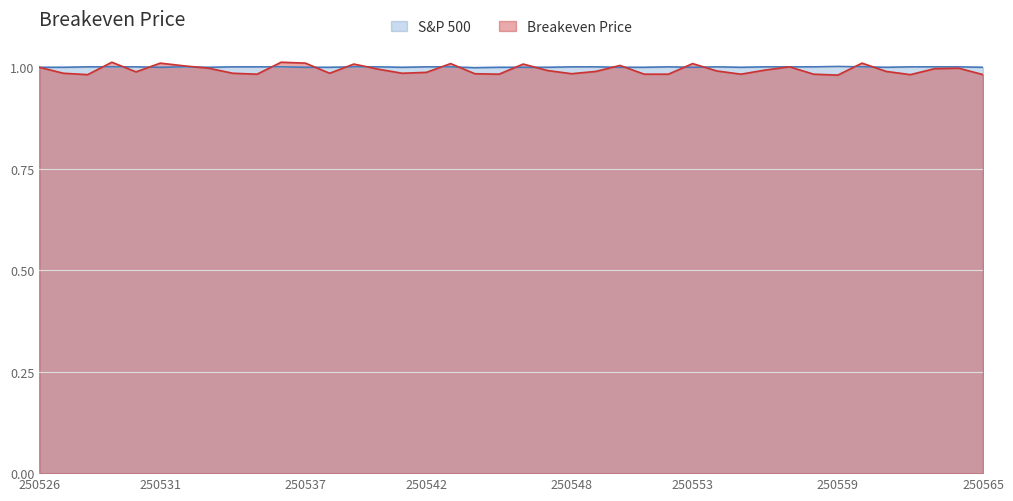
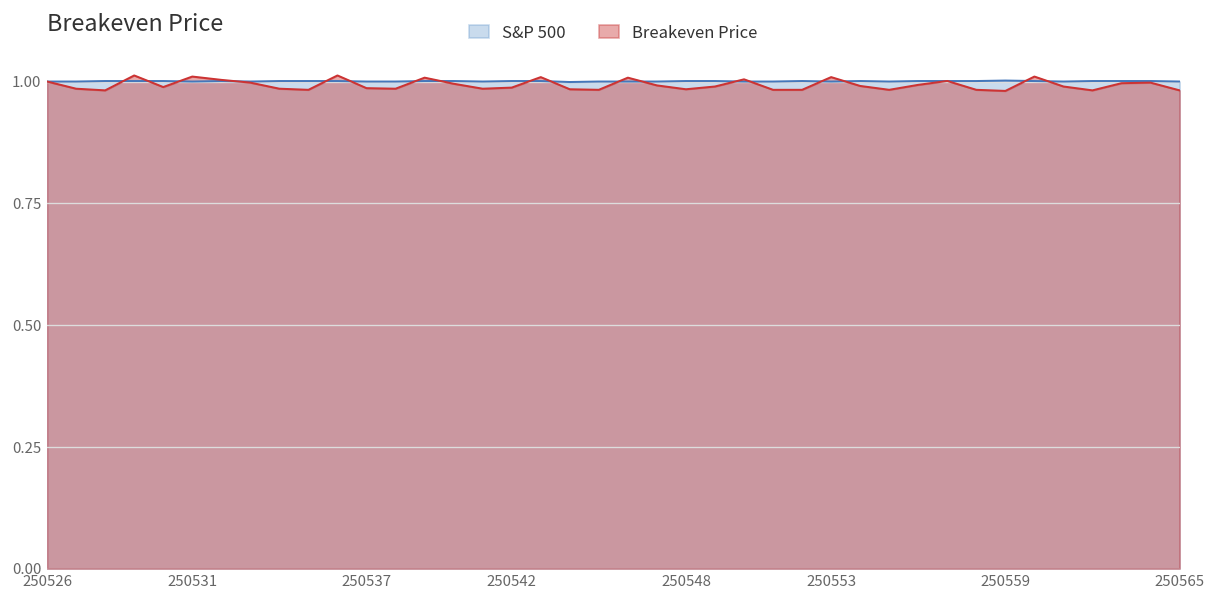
  {
    "S&P 500": {
      "250531": 1.00,
      "250537": 1.00,
      "250542": 1.00,
      "250548": 1.00,
      "250553": 1.00,
      "250559": 1.00,
      "250565": 1.00
    },
    "Breakeven Price": {
      "250531": 1.01,
-     "250537": 1.01,
+     "250537": 0.99,
      "250542": 0.99,
      "250548": 0.98,
      "250553": 1.01,
      "250559": 0.98,
      "250565": 0.98
    }
  }
